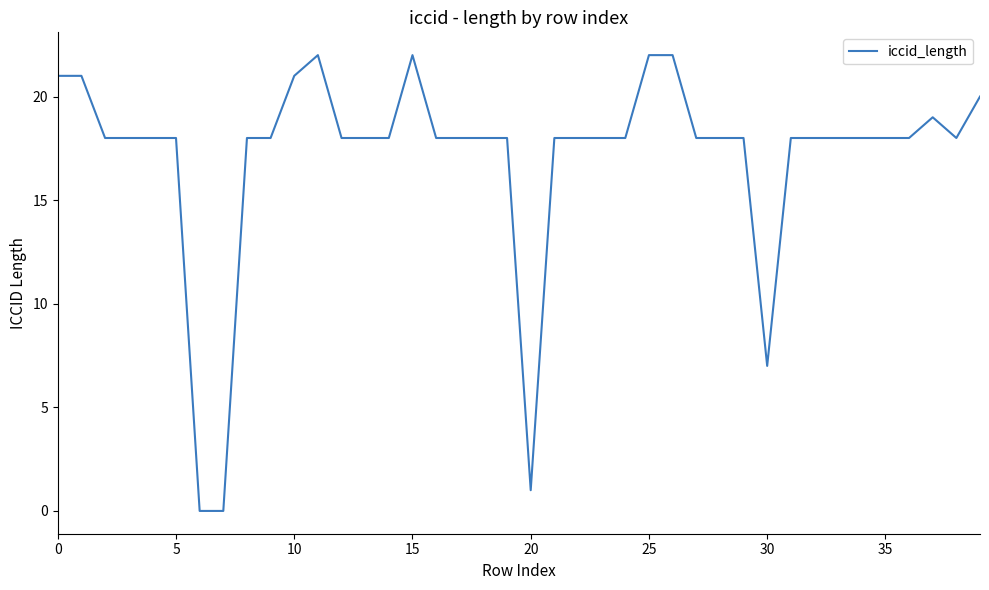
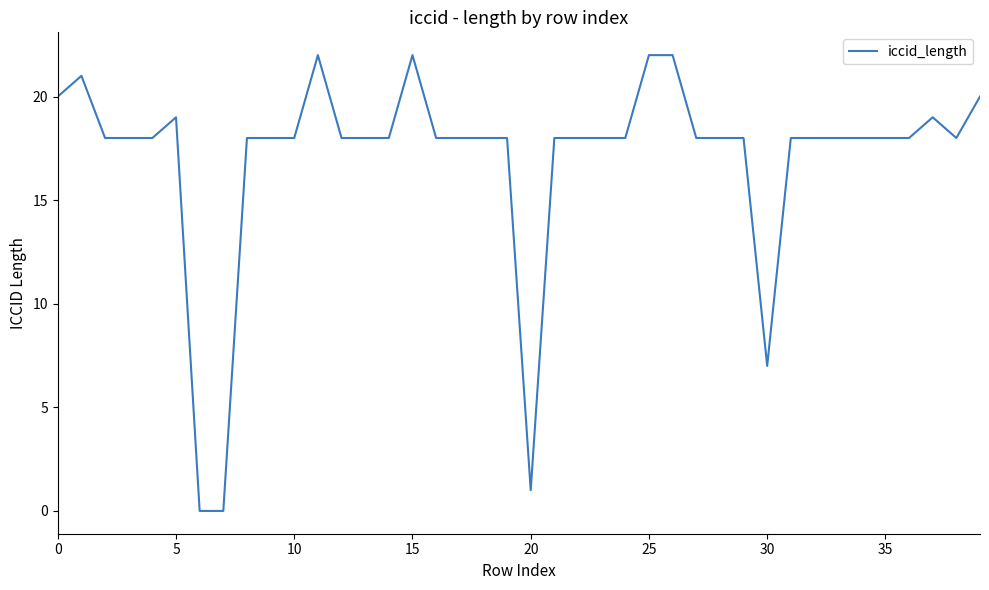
  {
-   "0": 21,
-   "5": 18,
-   "10": 21,
+   "0": 20,
+   "5": 19,
+   "10": 18,
    "15": 22,
    "20": 1,
    "25": 22,
    "30": 7,
    "35": 18
  }
